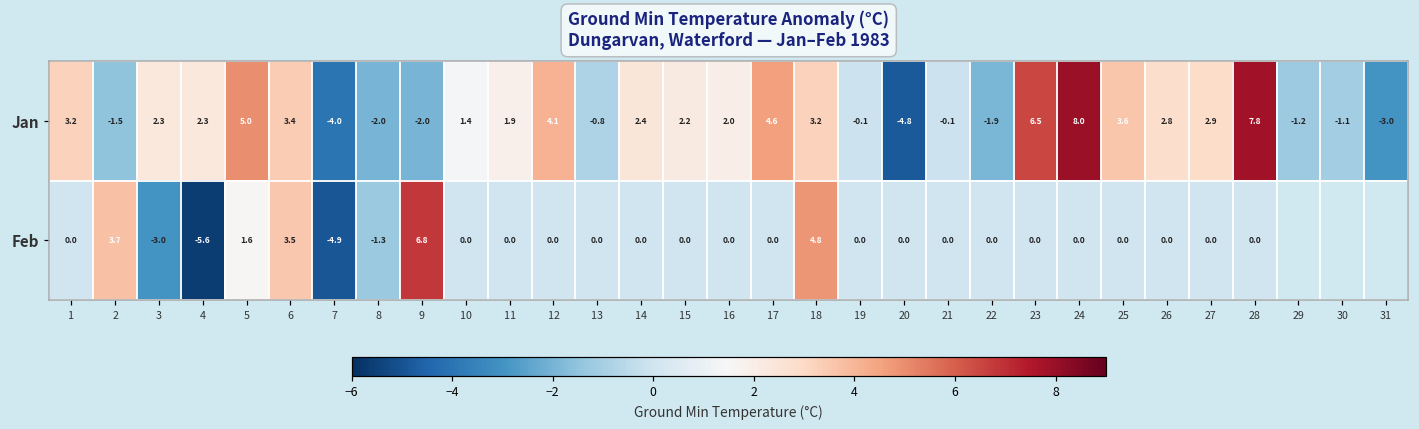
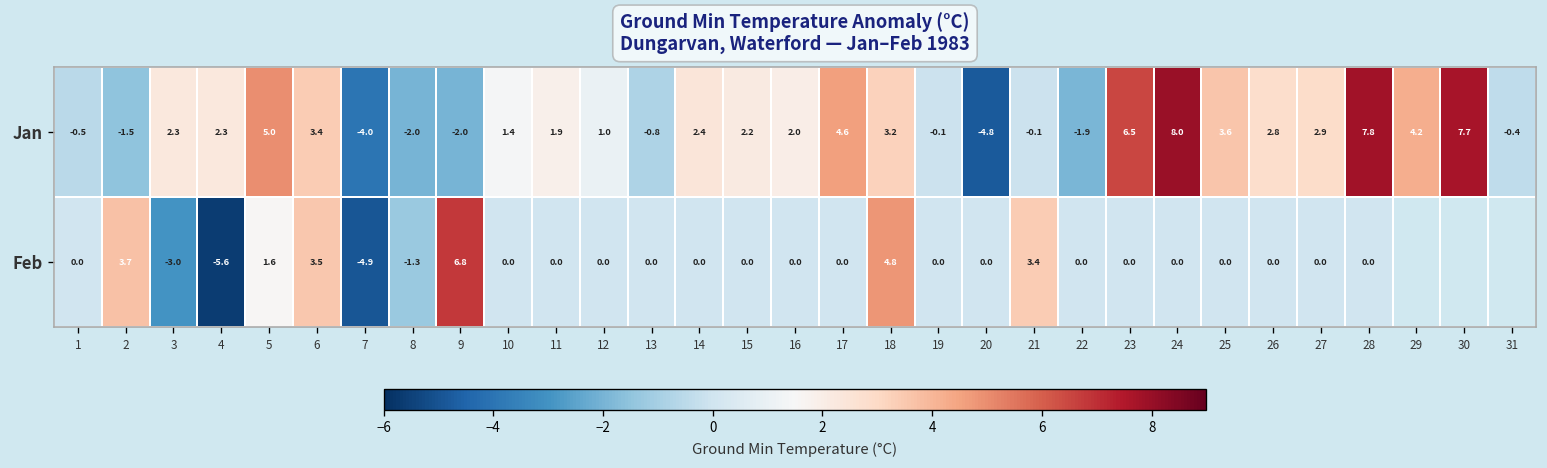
  {
    "Jan": {
-     "1": 3.2,
+     "1": -0.5,
      "2": -1.5,
      "3": 2.3,
      "4": 2.3,
      "5": 5.0,
      "6": 3.4,
      "7": -4.0,
      "8": -2.0,
      "9": -2.0,
      "10": 1.4,
      "11": 1.9,
-     "12": 4.1,
+     "12": 1.0,
      "13": -0.8,
      "14": 2.4,
      "15": 2.2,
      "16": 2.0,
      "17": 4.6,
      "18": 3.2,
      "19": -0.1,
      "20": -4.8,
      "21": -0.1,
      "22": -1.9,
      "23": 6.5,
      "24": 8.0,
      "25": 3.6,
      "26": 2.8,
      "27": 2.9,
      "28": 7.8,
-     "29": -1.2,
-     "30": -1.1,
-     "31": -3.0
+     "29": 4.2,
+     "30": 7.7,
+     "31": -0.4
    },
    "Feb": {
      "1": 0.0,
      "2": 3.7,
      "3": -3.0,
      "4": -5.6,
      "5": 1.6,
      "6": 3.5,
      "7": -4.9,
      "8": -1.3,
      "9": 6.8,
      "10": 0.0,
      "11": 0.0,
      "12": 0.0,
      "13": 0.0,
      "14": 0.0,
      "15": 0.0,
      "16": 0.0,
      "17": 0.0,
      "18": 4.8,
      "19": 0.0,
      "20": 0.0,
-     "21": 0.0,
+     "21": 3.4,
      "22": 0.0,
      "23": 0.0,
      "24": 0.0,
      "25": 0.0,
      "26": 0.0,
      "27": 0.0,
      "28": 0.0
    }
  }
